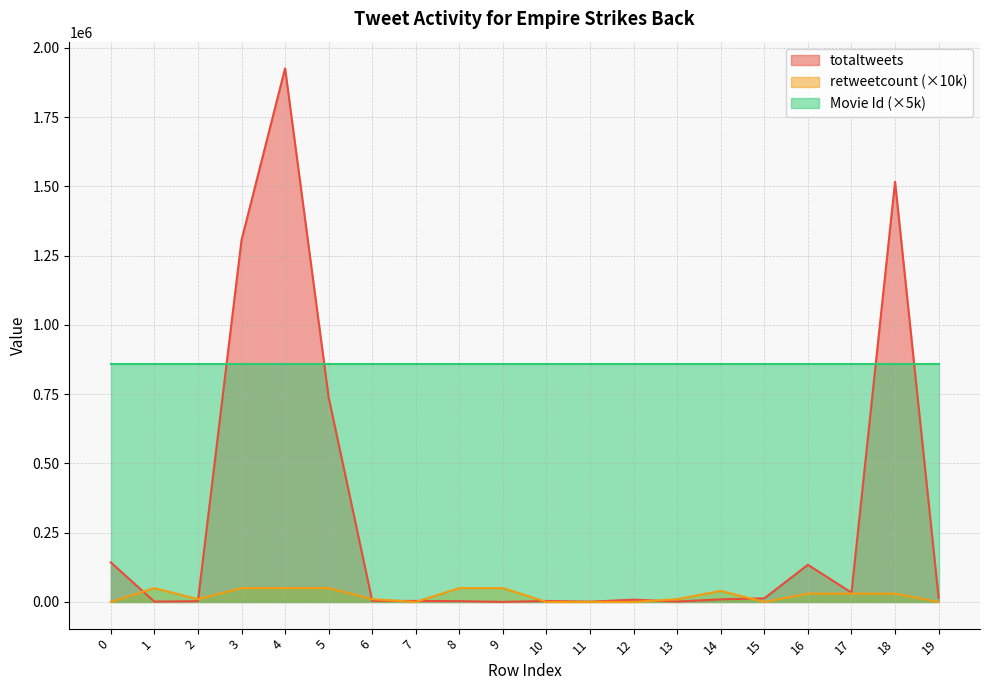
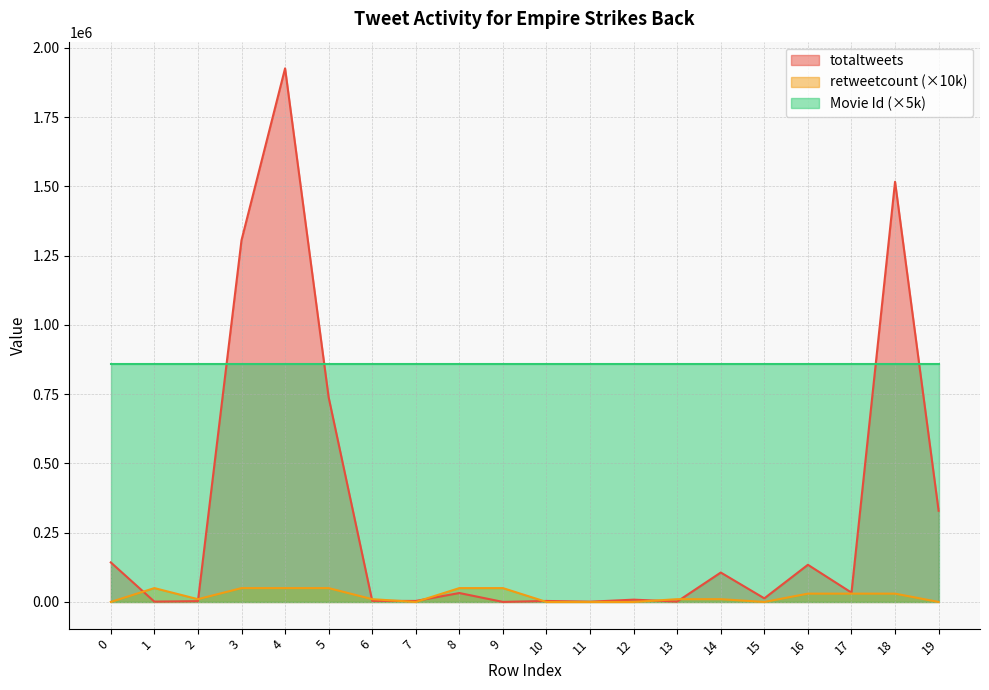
  {
    "totaltweets": {
      "0": 140000,
      "1": 0,
      "3": 1310000,
      "4": 1930000,
      "5": 740000,
-     "8": 0,
+     "8": 30000,
      "9": 0,
-     "14": 10000,
+     "14": 110000,
      "15": 10000,
      "16": 130000,
      "18": 1520000,
-     "19": 10000
+     "19": 330000
    },
    "retweetcount (×10k)": {
      "0": 0,
      "1": 50000,
      "3": 50000,
      "4": 50000,
      "5": 50000,
      "8": 50000,
      "9": 50000,
-     "14": 40000,
+     "14": 10000,
      "15": 0,
      "16": 30000,
      "18": 30000,
      "19": 0
    },
    "Movie Id (×5k)": {
      "0": 860000,
      "1": 860000,
      "2": 860000,
      "3": 860000,
      "4": 860000,
      "5": 860000,
      "6": 860000,
      "7": 860000,
      "8": 860000,
      "9": 860000,
      "10": 860000,
      "11": 860000,
      "12": 860000,
      "13": 860000,
      "14": 860000,
      "15": 860000,
      "16": 860000,
      "17": 860000,
      "18": 860000,
      "19": 860000
    }
  }
